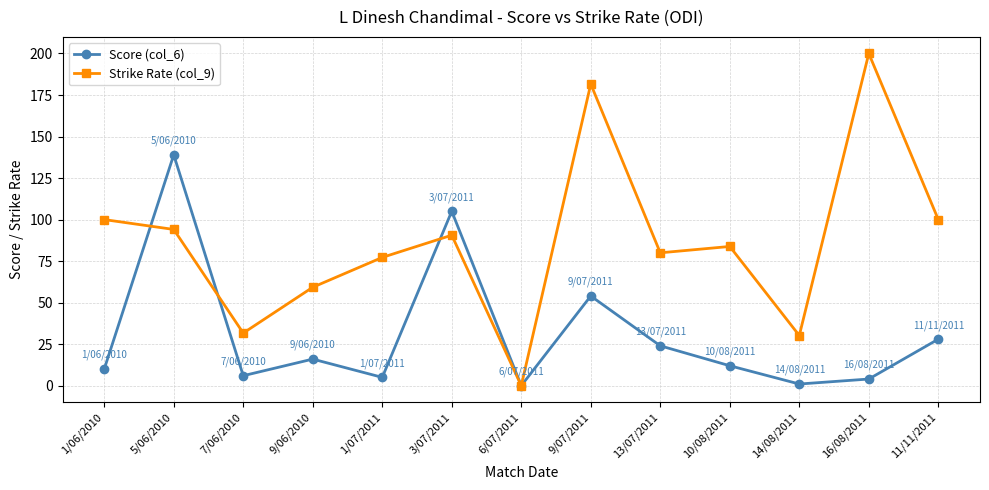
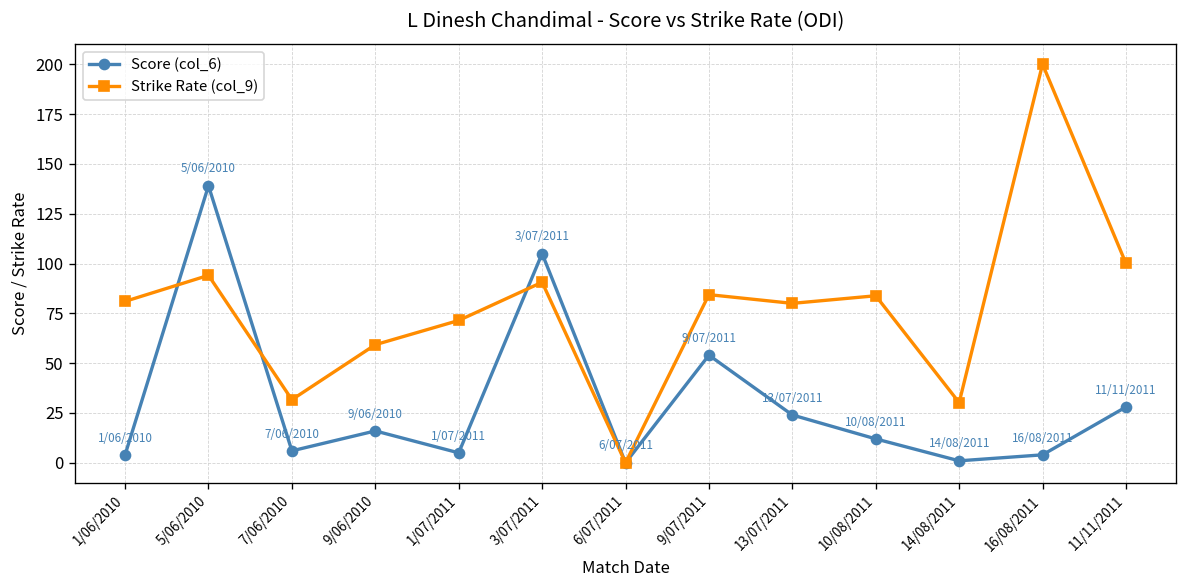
  {
    "Score (col_6)": {
-     "1/06/2010": 10
+     "1/06/2010": 4
    },
    "Strike Rate (col_9)": {
-     "1/06/2010": 100,
+     "1/06/2010": 81,
      "5/06/2010": 94,
      "7/06/2010": 32,
      "9/06/2010": 59,
-     "1/07/2011": 77,
+     "1/07/2011": 71,
      "3/07/2011": 91,
-     "9/07/2011": 182,
+     "9/07/2011": 84,
      "13/07/2011": 80,
      "10/08/2011": 84,
      "14/08/2011": 30,
      "16/08/2011": 200,
      "11/11/2011": 100
    }
  }
